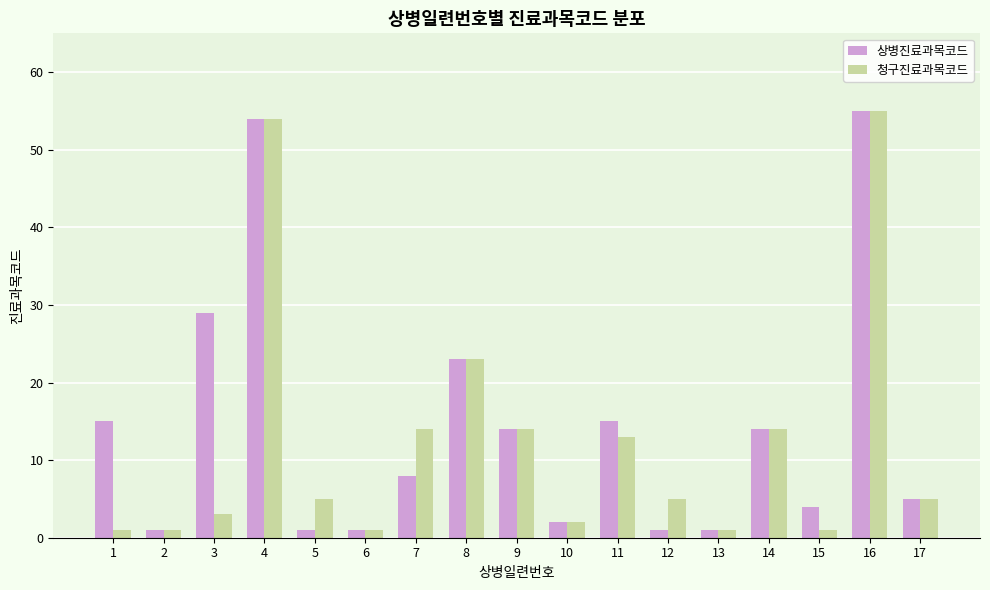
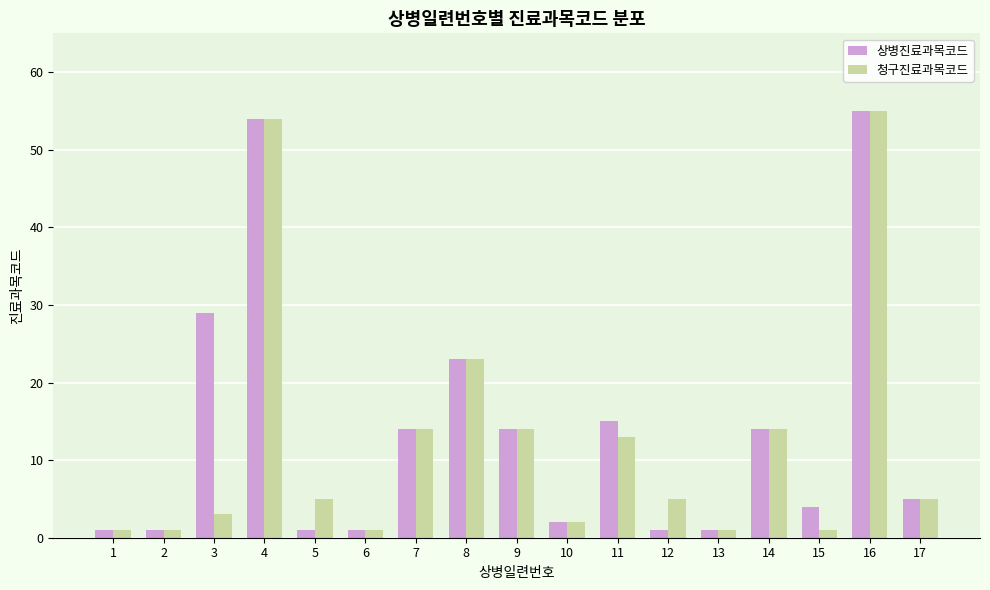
  {
    "상병진료과목코드": {
-     "1": 15,
+     "1": 1,
      "2": 1,
      "3": 29,
      "4": 54,
      "5": 1,
      "6": 1,
-     "7": 8,
+     "7": 14,
      "8": 23,
      "9": 14,
      "10": 2,
      "11": 15,
      "12": 1,
      "13": 1,
      "14": 14,
      "15": 4,
      "16": 55,
      "17": 5
    },
    "청구진료과목코드": {
      "1": 1,
      "2": 1,
      "3": 3,
      "4": 54,
      "5": 5,
      "6": 1,
      "7": 14,
      "8": 23,
      "9": 14,
      "10": 2,
      "11": 13,
      "12": 5,
      "13": 1,
      "14": 14,
      "15": 1,
      "16": 55,
      "17": 5
    }
  }
